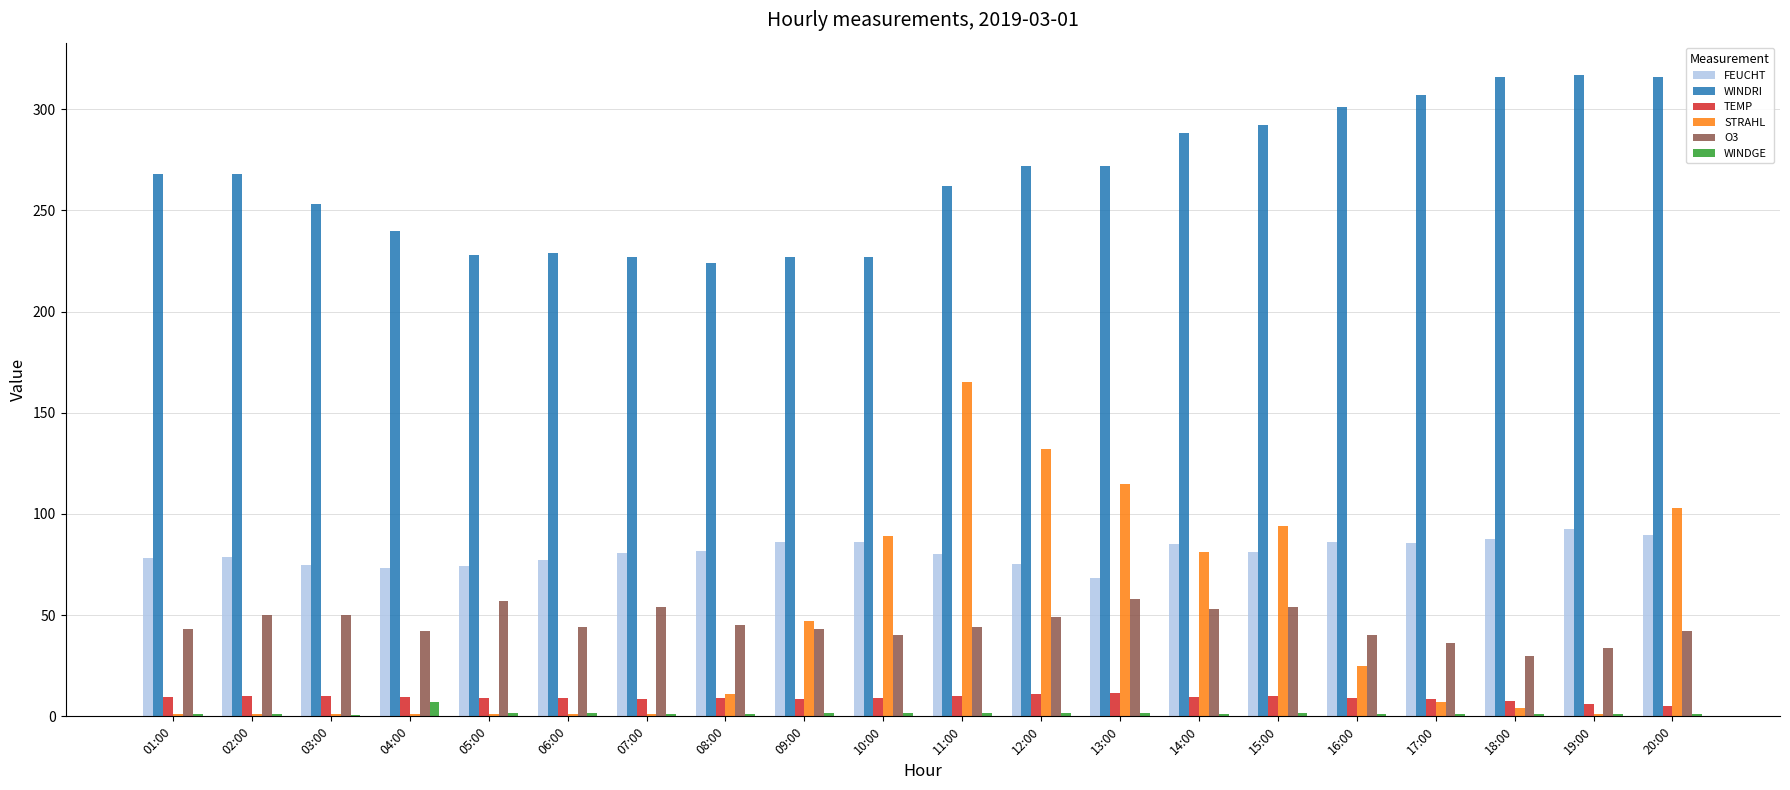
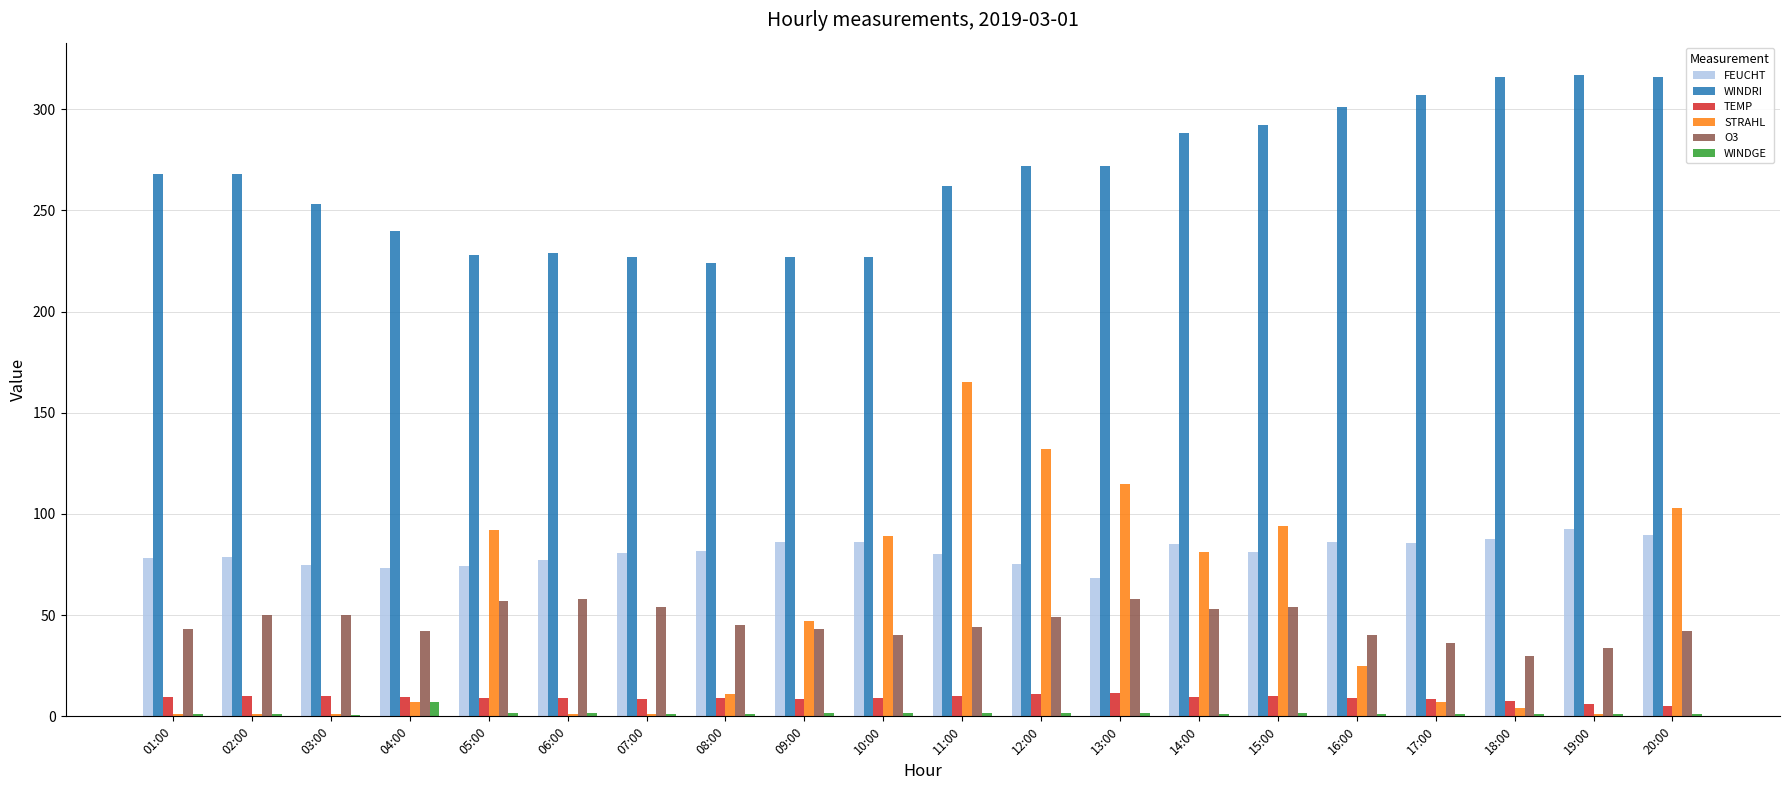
  {
    "FEUCHT": {
      "01:00": 78,
      "02:00": 79,
      "03:00": 75,
      "04:00": 73,
      "05:00": 74,
      "06:00": 77,
      "07:00": 81,
      "08:00": 82,
      "09:00": 86,
      "10:00": 86,
      "11:00": 80,
      "12:00": 75,
      "13:00": 68,
      "14:00": 85,
      "15:00": 81,
      "16:00": 86,
      "17:00": 86,
      "18:00": 88,
      "19:00": 93,
      "20:00": 90
    },
    "WINDRI": {
      "01:00": 268,
      "02:00": 268,
      "03:00": 253,
      "04:00": 240,
      "05:00": 228,
      "06:00": 229,
      "07:00": 227,
      "08:00": 224,
      "09:00": 227,
      "10:00": 227,
      "11:00": 262,
      "12:00": 272,
      "13:00": 272,
      "14:00": 288,
      "15:00": 292,
      "16:00": 301,
      "17:00": 307,
      "18:00": 316,
      "19:00": 317,
      "20:00": 316
    },
    "TEMP": {
      "01:00": 10,
      "02:00": 10,
      "03:00": 10,
      "04:00": 10,
      "05:00": 9,
      "06:00": 9,
      "07:00": 9,
      "08:00": 9,
      "09:00": 9,
      "10:00": 9,
      "11:00": 10,
      "12:00": 11,
      "13:00": 11,
      "14:00": 10,
      "15:00": 10,
      "16:00": 9,
      "17:00": 9,
      "18:00": 7,
      "19:00": 6,
      "20:00": 5
    },
    "STRAHL": {
-     "04:00": 1,
-     "05:00": 1,
+     "04:00": 7,
+     "05:00": 92,
      "08:00": 11,
      "09:00": 47,
      "10:00": 89,
      "11:00": 165,
      "12:00": 132,
      "13:00": 115,
      "14:00": 81,
      "15:00": 94,
      "16:00": 25,
      "17:00": 7,
      "18:00": 4,
      "20:00": 103
    },
    "O3": {
      "01:00": 43,
      "02:00": 50,
      "03:00": 50,
      "04:00": 42,
      "05:00": 57,
-     "06:00": 44,
+     "06:00": 58,
      "07:00": 54,
      "08:00": 45,
      "09:00": 43,
      "10:00": 40,
      "11:00": 44,
      "12:00": 49,
      "13:00": 58,
      "14:00": 53,
      "15:00": 54,
      "16:00": 40,
      "17:00": 36,
      "18:00": 30,
      "19:00": 34,
      "20:00": 42
    },
    "WINDGE": {
      "01:00": 1,
      "02:00": 1,
      "04:00": 7,
      "05:00": 2,
      "06:00": 2,
      "07:00": 1,
      "09:00": 2,
      "10:00": 2,
      "11:00": 2,
      "12:00": 2,
      "13:00": 2,
      "15:00": 2,
      "18:00": 1,
      "19:00": 1,
      "20:00": 1
    }
  }
